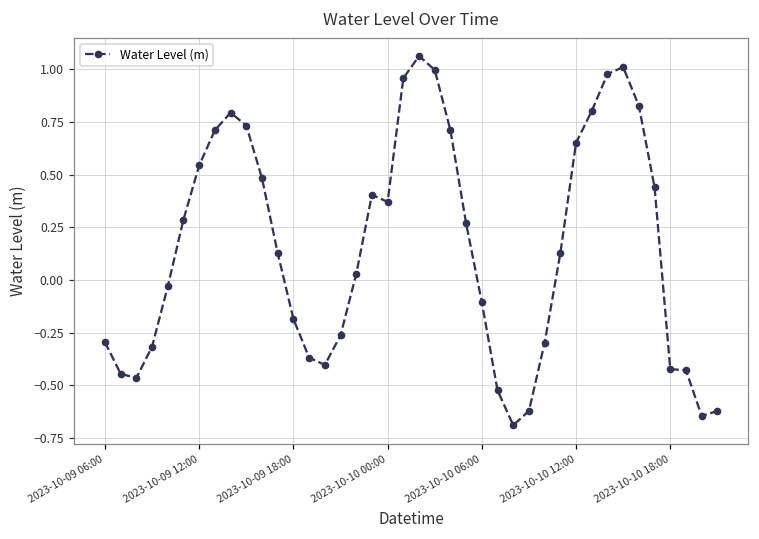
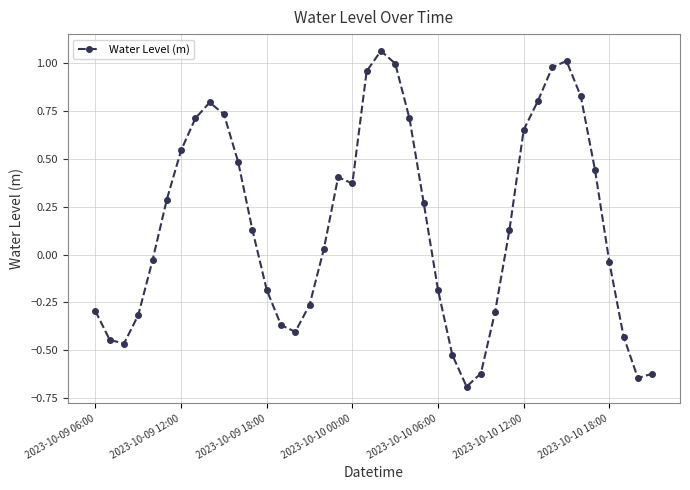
  {
    "2023-10-09 06:00": -0.29,
    "2023-10-09 12:00": 0.54,
    "2023-10-09 18:00": -0.18,
    "2023-10-10 00:00": 0.37,
-   "2023-10-10 06:00": -0.11,
+   "2023-10-10 06:00": -0.18,
    "2023-10-10 12:00": 0.65,
-   "2023-10-10 18:00": -0.42
+   "2023-10-10 18:00": -0.04
  }
